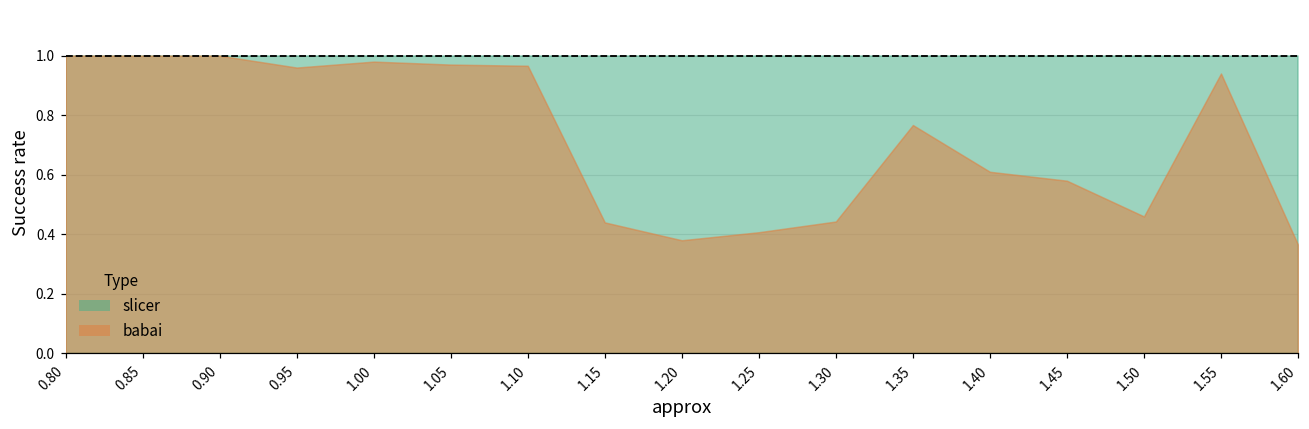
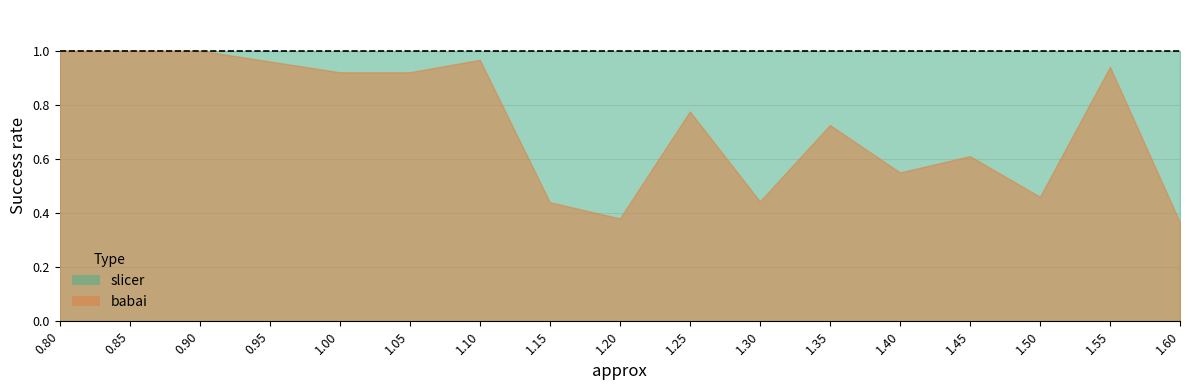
  {
    "slicer": {
      "0.95": 1.00,
      "1.00": 1.00,
      "1.05": 1.00,
      "1.10": 1.00,
      "1.15": 1.00,
      "1.20": 1.00,
      "1.25": 1.00,
      "1.30": 1.00,
      "1.35": 1.00,
      "1.40": 1.00,
      "1.45": 1.00,
      "1.50": 1.00,
      "1.55": 1.00,
      "1.60": 1.00
    },
    "babai": {
      "0.95": 0.96,
-     "1.00": 0.98,
-     "1.05": 0.97,
+     "1.00": 0.92,
+     "1.05": 0.92,
      "1.10": 0.97,
      "1.15": 0.44,
      "1.20": 0.38,
-     "1.25": 0.41,
+     "1.25": 0.78,
      "1.30": 0.44,
-     "1.35": 0.77,
-     "1.40": 0.61,
-     "1.45": 0.58,
+     "1.35": 0.73,
+     "1.40": 0.55,
+     "1.45": 0.61,
      "1.50": 0.46,
      "1.55": 0.94,
      "1.60": 0.37
    }
  }
